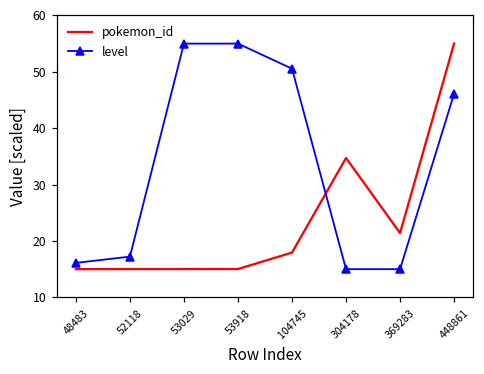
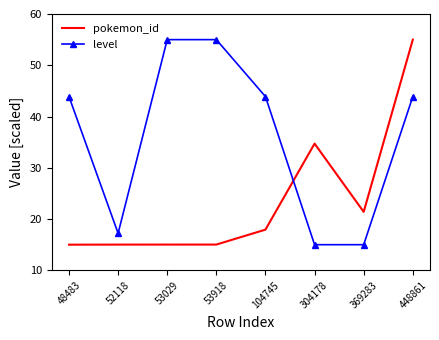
  {
    "pokemon_id": {
      "48483": 15,
      "52118": 15,
      "53029": 15,
      "53918": 15,
      "104745": 18,
      "304178": 35,
      "369283": 21,
      "448861": 55
    },
    "level": {
-     "48483": 16,
+     "48483": 44,
      "52118": 17,
      "53029": 55,
      "53918": 55,
-     "104745": 51,
+     "104745": 44,
      "304178": 15,
      "369283": 15,
-     "448861": 46
+     "448861": 44
    }
  }
